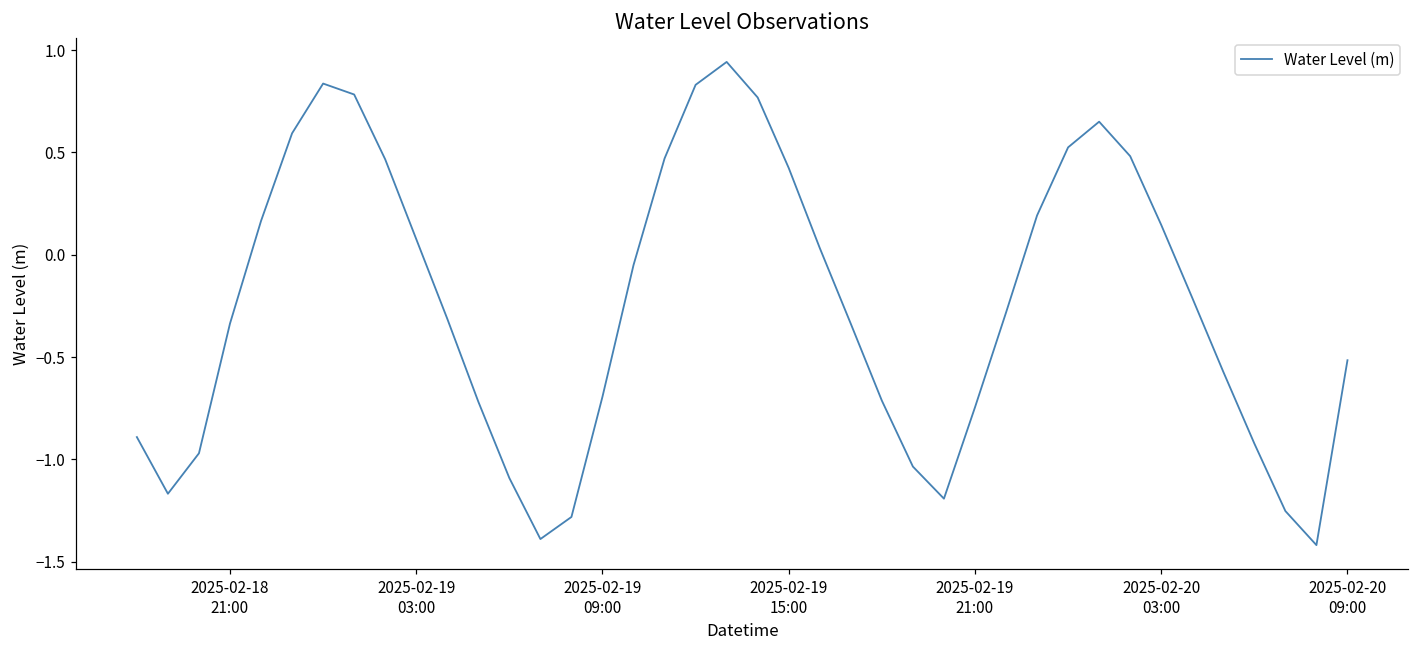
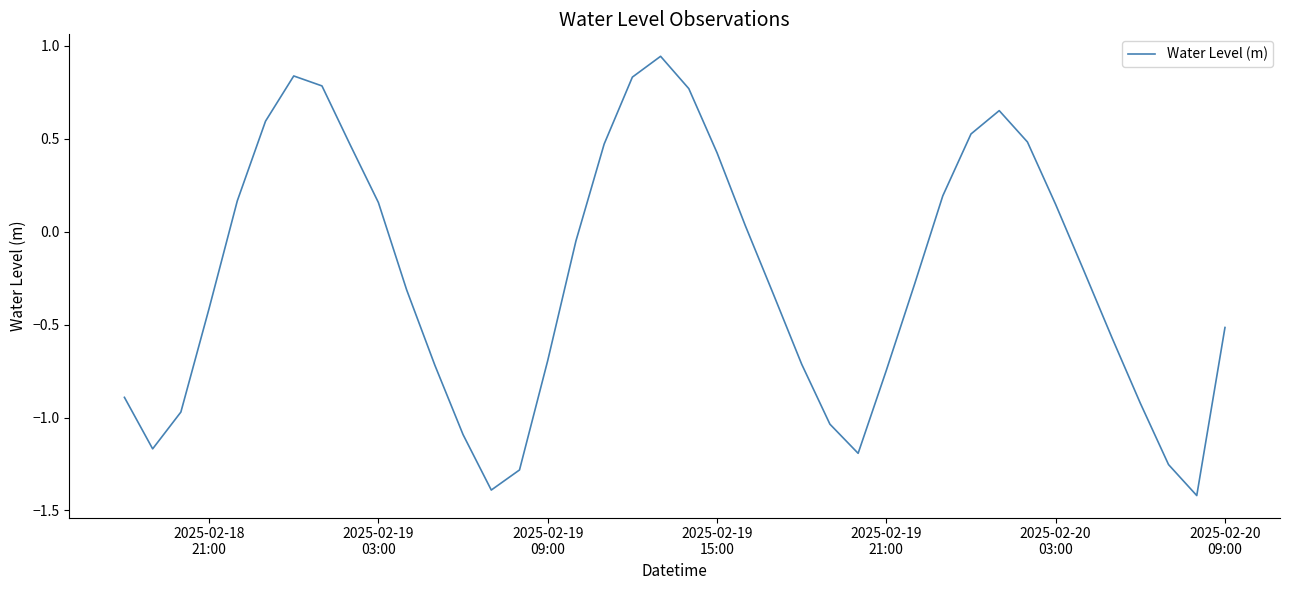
  {
-   "2025-02-18 21:00": -0.34,
-   "2025-02-19 03:00": 0.08,
+   "2025-02-18 21:00": -0.41,
+   "2025-02-19 03:00": 0.16,
    "2025-02-19 09:00": -0.69,
    "2025-02-19 15:00": 0.42,
    "2025-02-19 21:00": -0.75,
    "2025-02-20 03:00": 0.15,
    "2025-02-20 09:00": -0.52
  }
